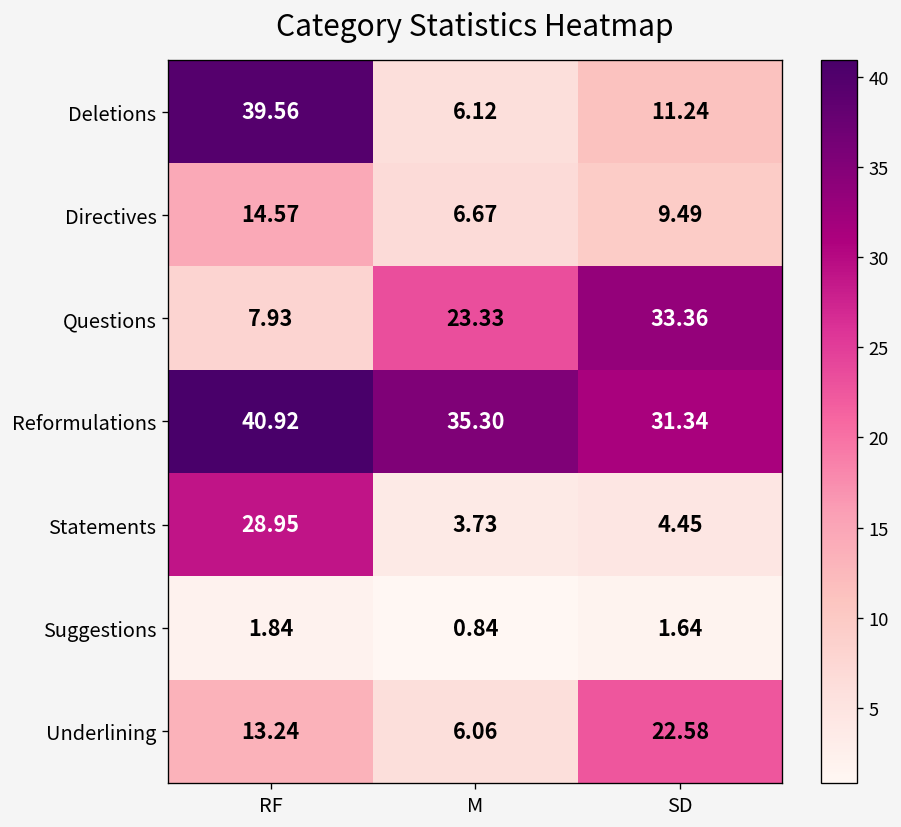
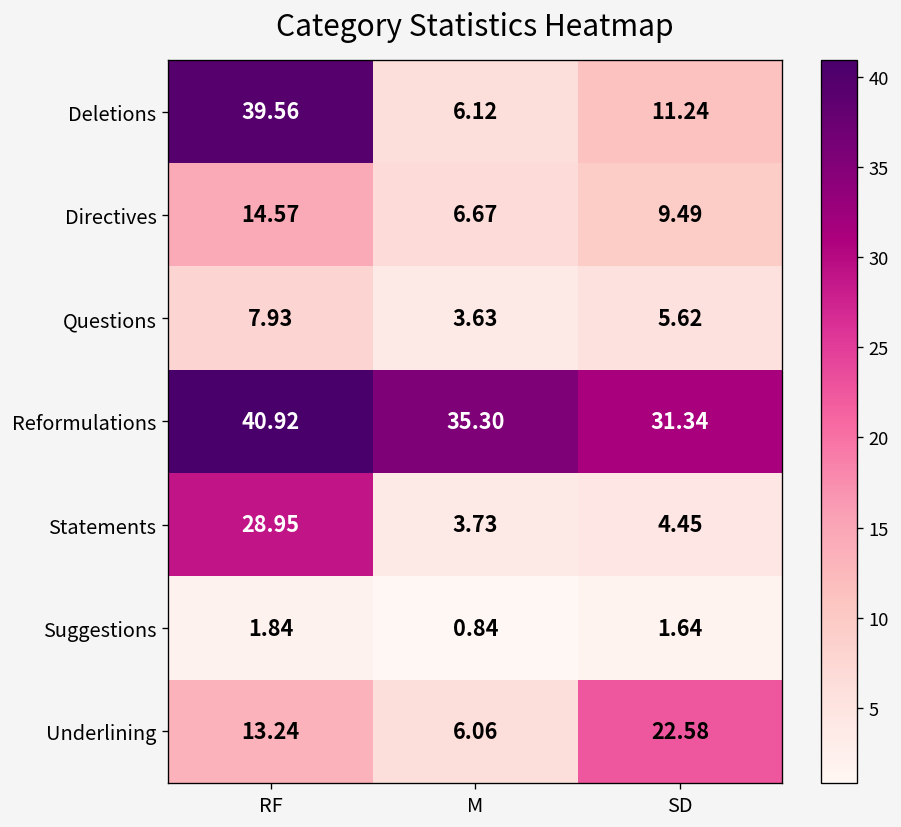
  {
    "Deletions": {
      "RF": 39.56,
      "M": 6.12,
      "SD": 11.24
    },
    "Directives": {
      "RF": 14.57,
      "M": 6.67,
      "SD": 9.49
    },
    "Questions": {
      "RF": 7.93,
-     "M": 23.33,
-     "SD": 33.36
+     "M": 3.63,
+     "SD": 5.62
    },
    "Reformulations": {
      "RF": 40.92,
      "M": 35.30,
      "SD": 31.34
    },
    "Statements": {
      "RF": 28.95,
      "M": 3.73,
      "SD": 4.45
    },
    "Suggestions": {
      "RF": 1.84,
      "M": 0.84,
      "SD": 1.64
    },
    "Underlining": {
      "RF": 13.24,
      "M": 6.06,
      "SD": 22.58
    }
  }
